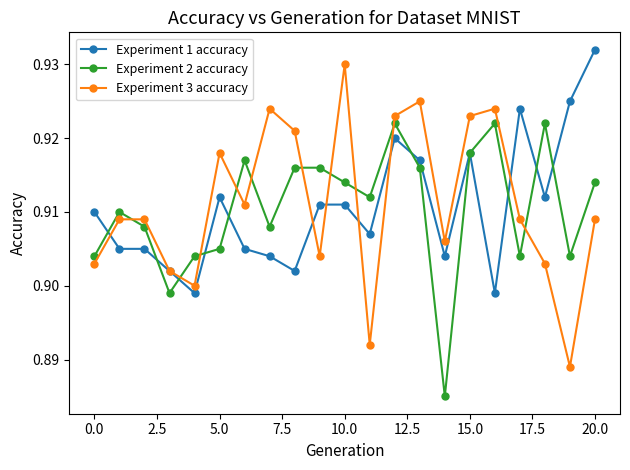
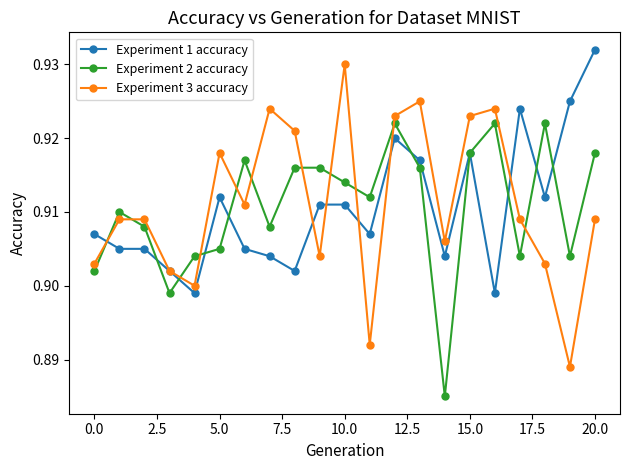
  {
    "Experiment 1 accuracy": {
-     "0.0": 0.910,
+     "0.0": 0.907,
      "5.0": 0.912,
      "10.0": 0.911,
      "20.0": 0.932
    },
    "Experiment 2 accuracy": {
-     "0.0": 0.904,
+     "0.0": 0.902,
      "5.0": 0.905,
      "10.0": 0.914,
-     "20.0": 0.914
+     "20.0": 0.918
    },
    "Experiment 3 accuracy": {
      "0.0": 0.903,
      "5.0": 0.918,
      "10.0": 0.930,
      "15.0": 0.923,
      "20.0": 0.909
    }
  }
